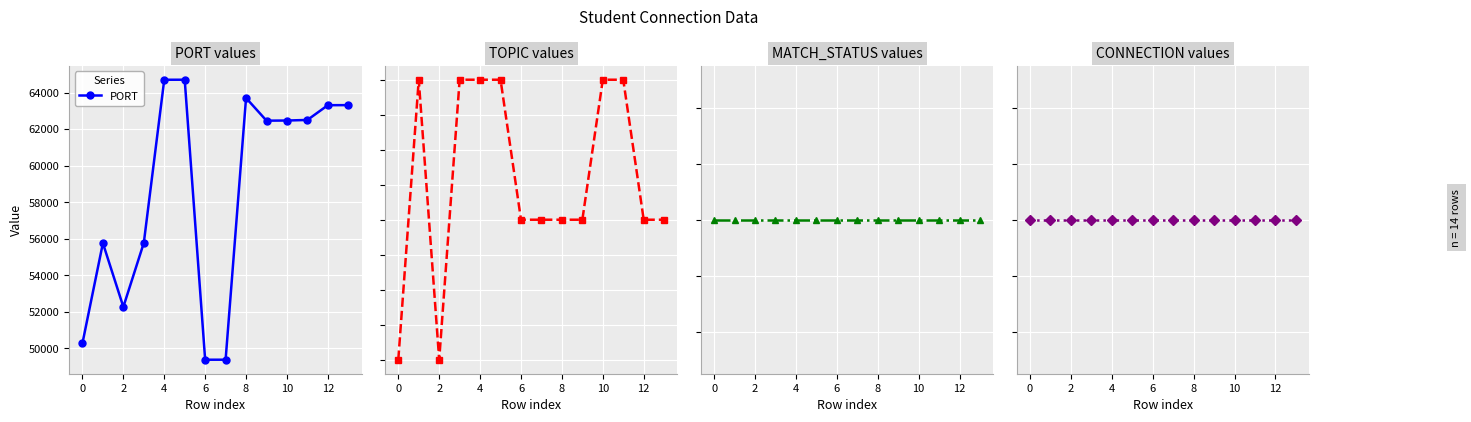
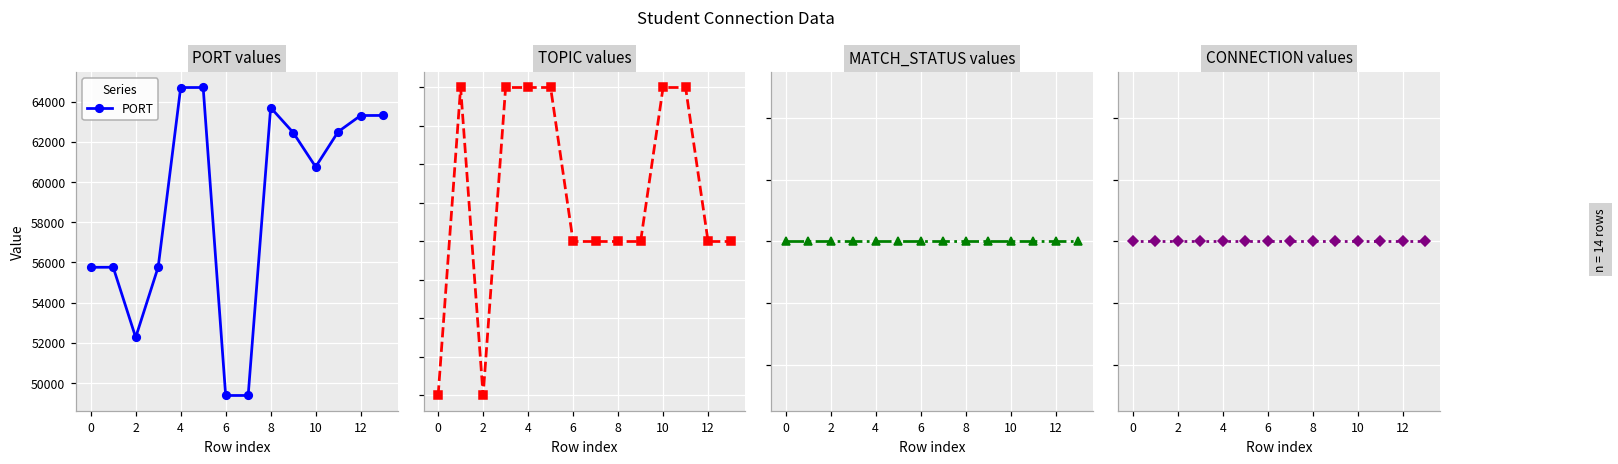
  {
    "PORT values": {
-     "0": 50300,
+     "0": 55800,
      "2": 52300,
      "4": 64700,
      "6": 49400,
      "8": 63700,
-     "10": 62500,
+     "10": 60800,
      "12": 63300
    }
  }
